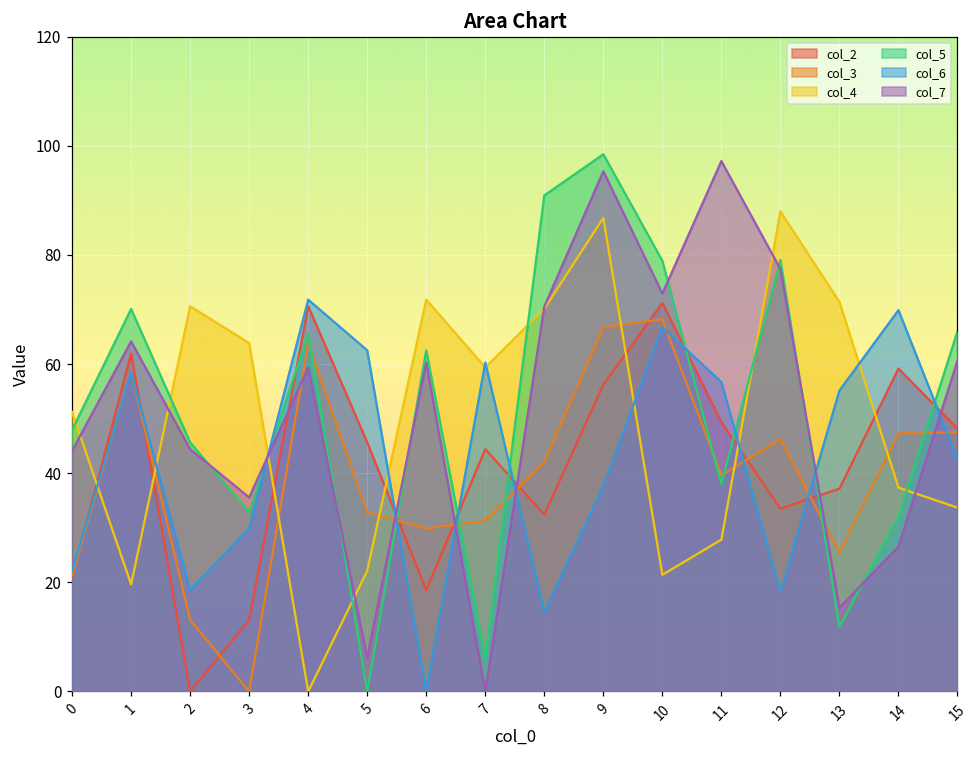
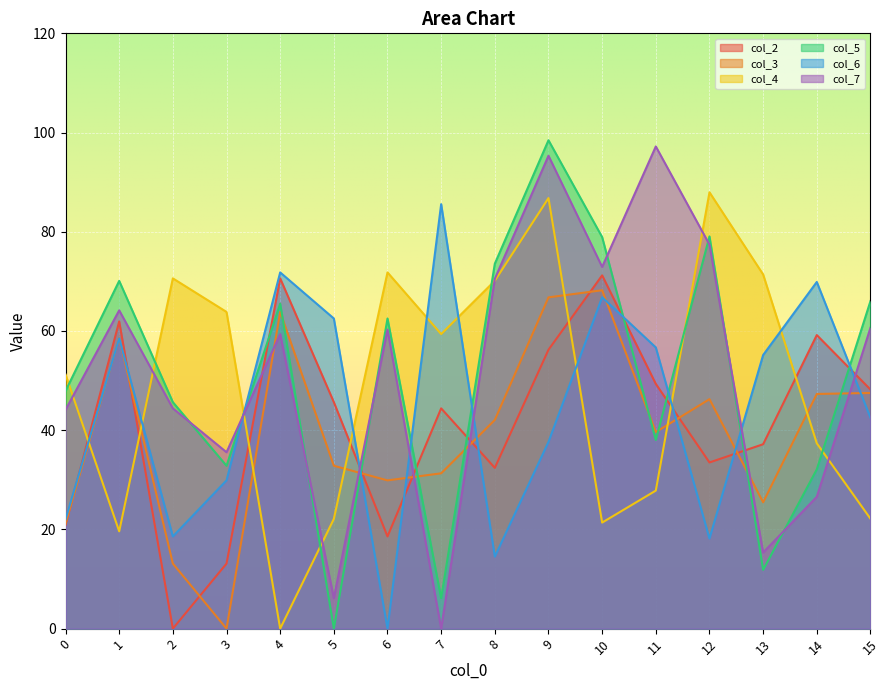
  {
    "col_4": {
      "0": 51,
      "1": 20,
      "2": 71,
      "3": 64,
      "4": 0,
      "5": 22,
      "6": 72,
      "7": 59,
      "9": 87,
      "10": 21,
      "11": 28,
      "12": 88,
      "13": 71,
      "14": 37,
-     "15": 34
+     "15": 22
    },
    "col_5": {
      "0": 48,
      "1": 70,
      "2": 46,
      "3": 33,
      "4": 66,
      "5": 0,
      "6": 63,
      "7": 6,
-     "8": 91,
+     "8": 74,
      "9": 98,
      "10": 79,
      "11": 38,
      "12": 79,
      "13": 12,
      "14": 32,
      "15": 66
    },
    "col_6": {
      "0": 22,
      "2": 19,
      "3": 30,
      "4": 72,
      "5": 63,
      "6": 0,
-     "7": 60,
+     "7": 86,
      "8": 15,
      "9": 38,
      "10": 67,
      "11": 57,
      "12": 18,
      "13": 55,
      "14": 70,
      "15": 43
    },
    "col_7": {
      "0": 44,
      "1": 64,
      "2": 44,
      "3": 36,
      "4": 59,
      "5": 6,
      "6": 60,
      "7": 0,
      "9": 95,
      "10": 73,
      "11": 97,
      "12": 77,
      "13": 15,
      "14": 27,
      "15": 61
    }
  }
